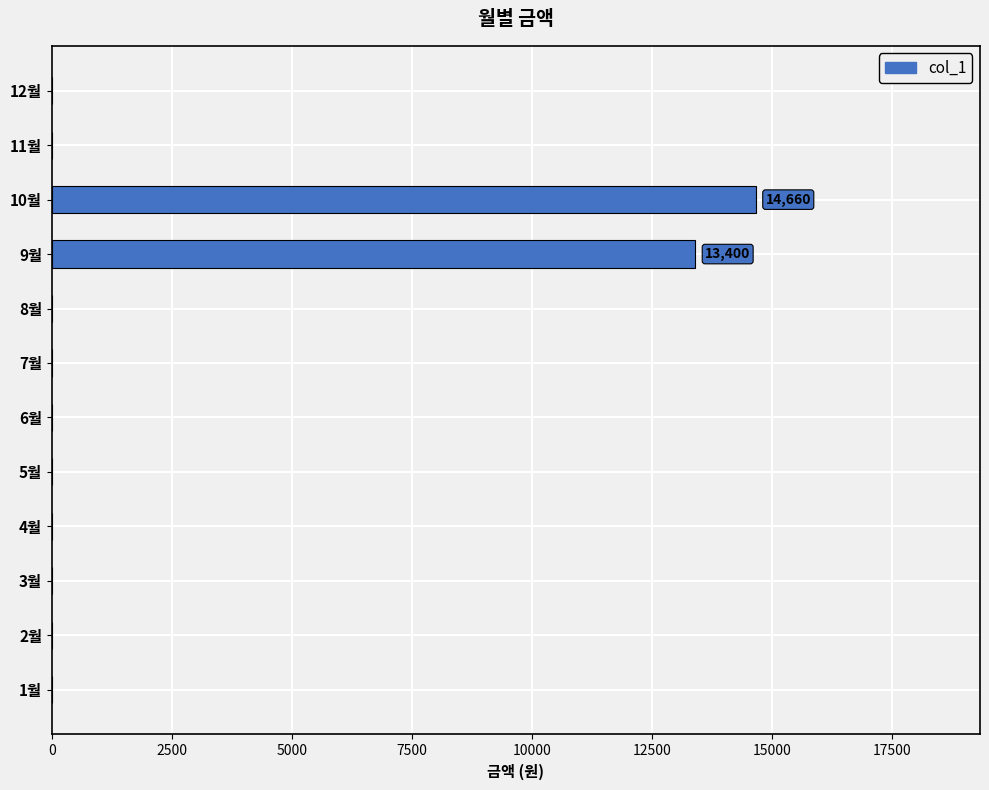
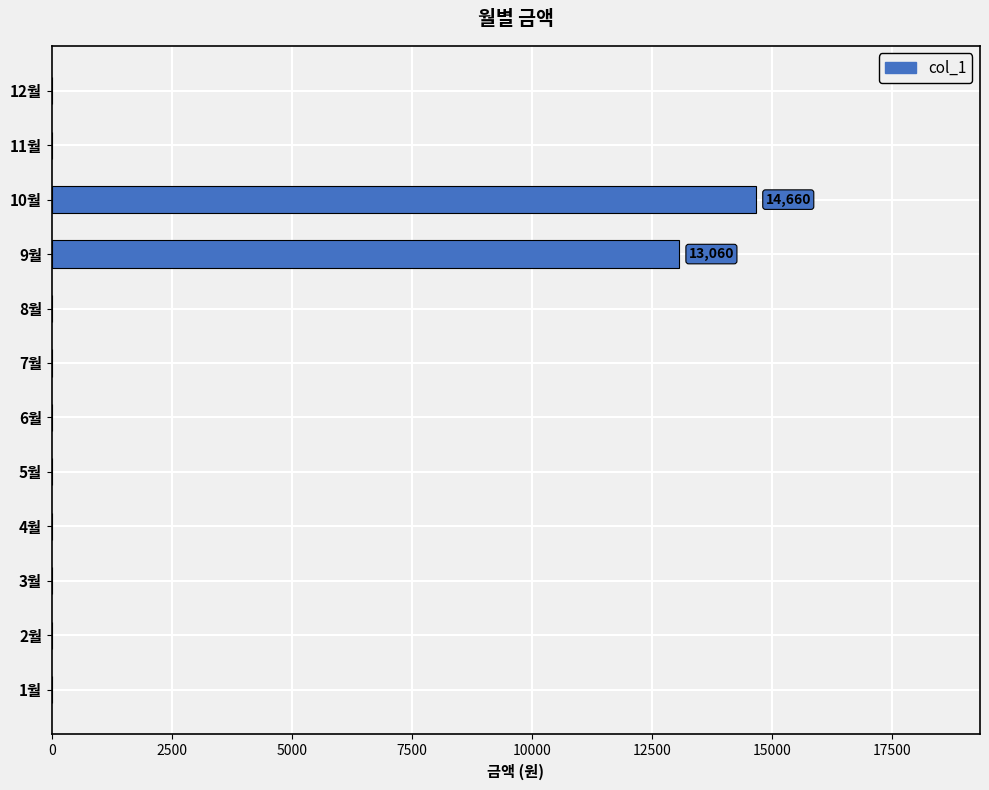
  {
-   "9월": "13,400"
+   "9월": "13,060"
  }
